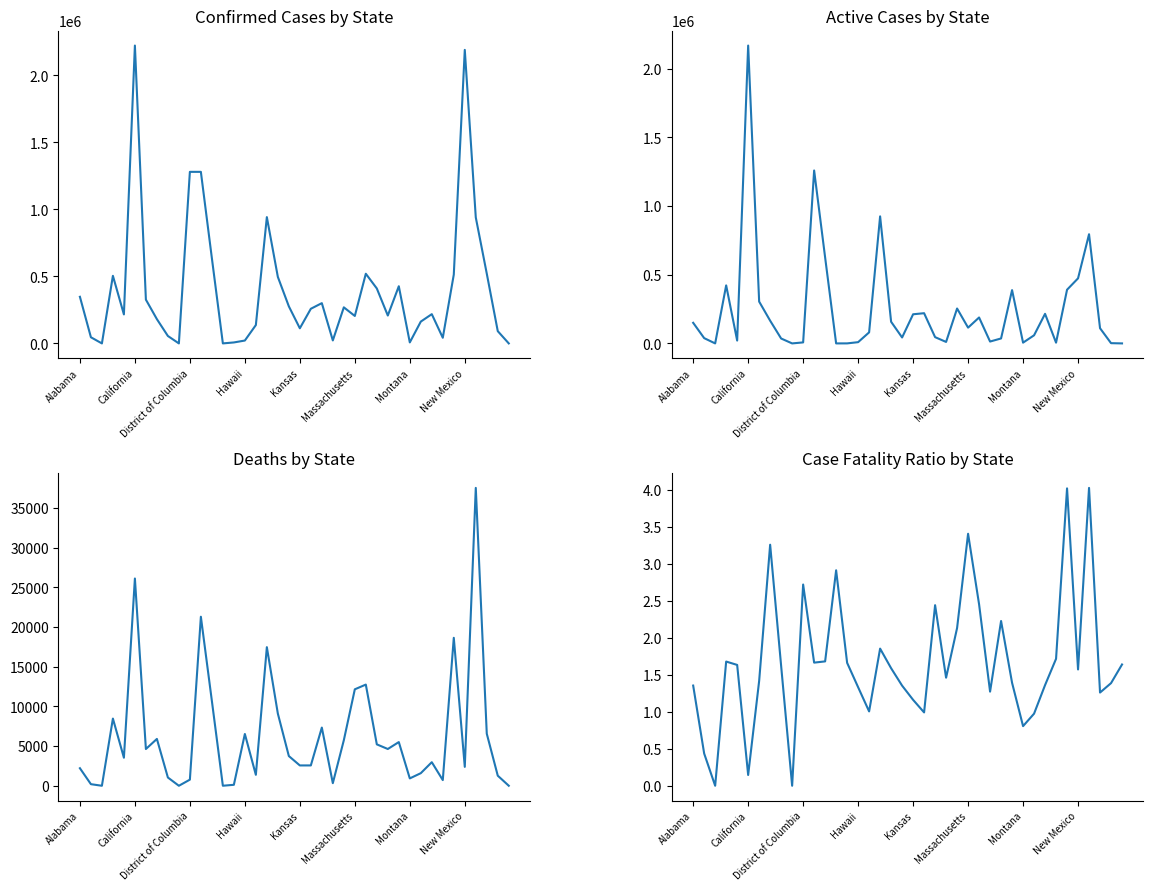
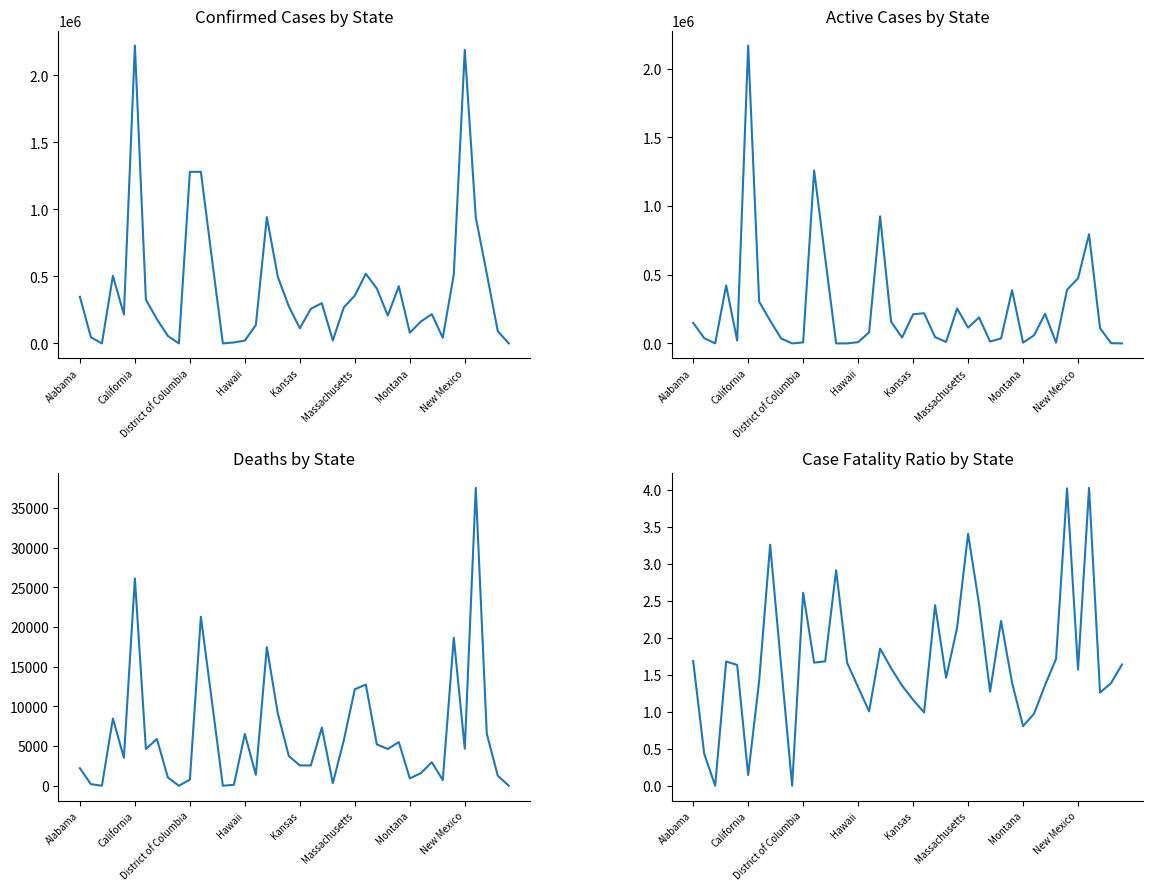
  {
    "Confirmed Cases by State": {
      "Alabama": 350000,
      "California": 2220000,
      "District of Columbia": 1280000,
      "Hawaii": 20000,
      "Kansas": 110000,
-     "Massachusetts": 200000,
-     "Montana": 10000,
+     "Massachusetts": 360000,
+     "Montana": 80000,
      "New Mexico": 2190000
    },
    "Active Cases by State": {
      "Alabama": 150000,
      "California": 2170000,
      "District of Columbia": 10000,
      "Hawaii": 10000,
      "Kansas": 210000,
      "Massachusetts": 110000,
      "Montana": 10000,
      "New Mexico": 470000
    },
    "Deaths by State": {
      "Alabama": 2000,
      "California": 26000,
      "District of Columbia": 1000,
      "Hawaii": 7000,
      "Kansas": 3000,
      "Massachusetts": 12000,
      "Montana": 1000,
-     "New Mexico": 2000
+     "New Mexico": 5000
    },
    "Case Fatality Ratio by State": {
-     "Alabama": 1.4,
+     "Alabama": 1.7,
      "California": 0.1,
-     "District of Columbia": 2.7,
+     "District of Columbia": 2.6,
      "Hawaii": 1.3,
      "Kansas": 1.2,
      "Massachusetts": 3.4,
      "Montana": 0.8,
      "New Mexico": 1.6
    }
  }
